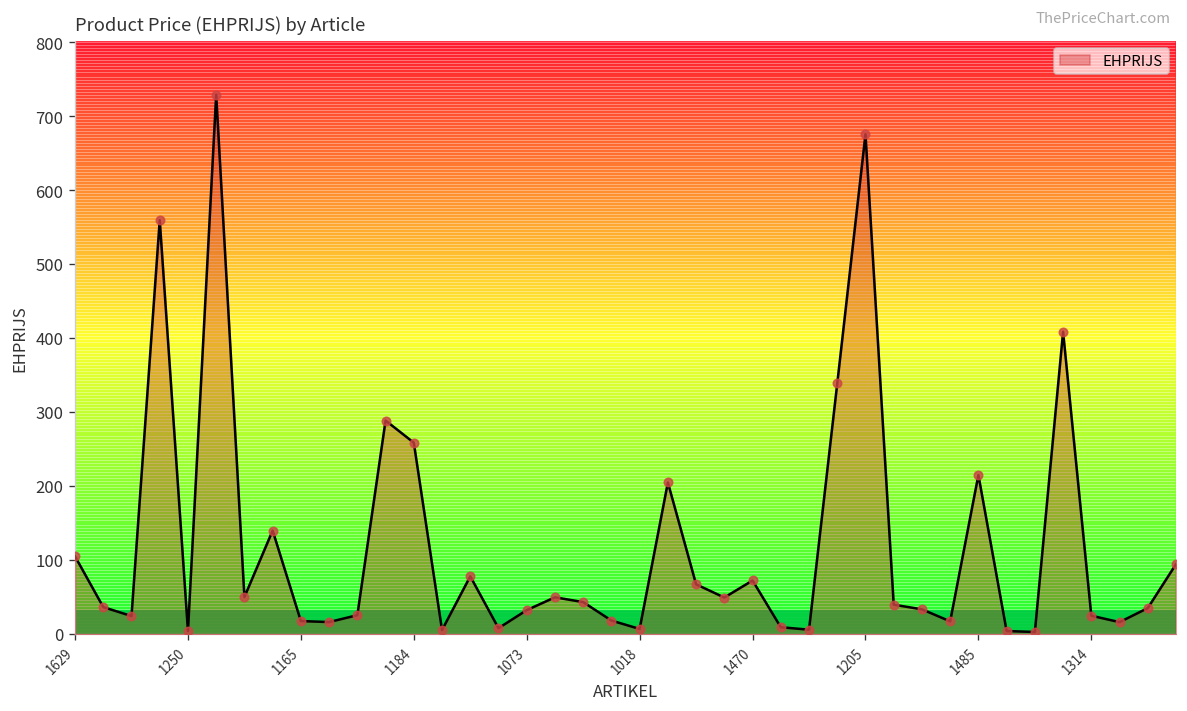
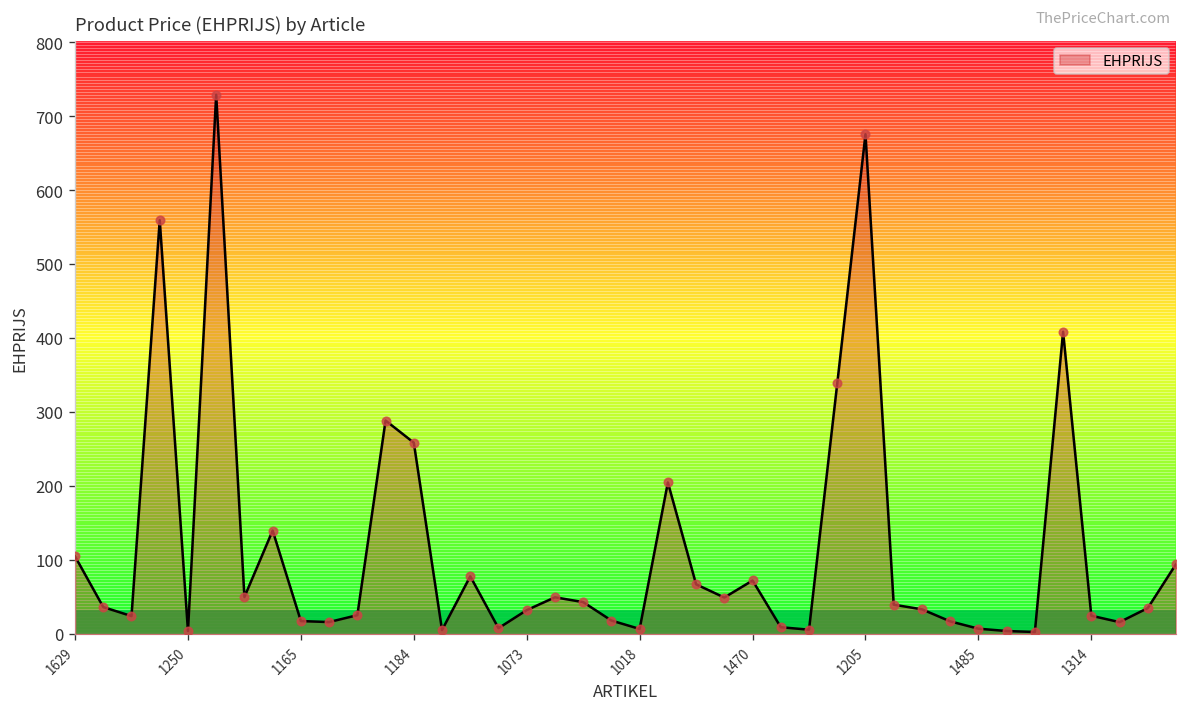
  {
    "1629": 110,
    "1250": 0,
    "1165": 20,
    "1184": 260,
    "1073": 30,
    "1018": 10,
    "1470": 70,
    "1205": 680,
-   "1485": 220,
+   "1485": 10,
    "1314": 30
  }
